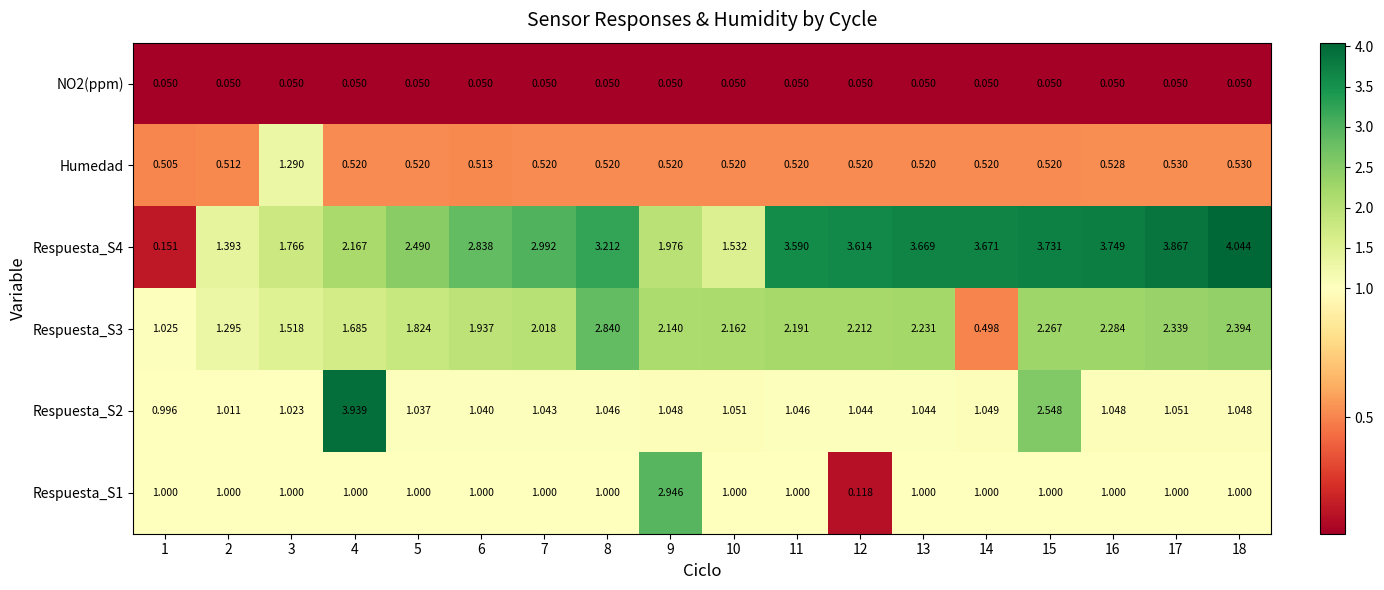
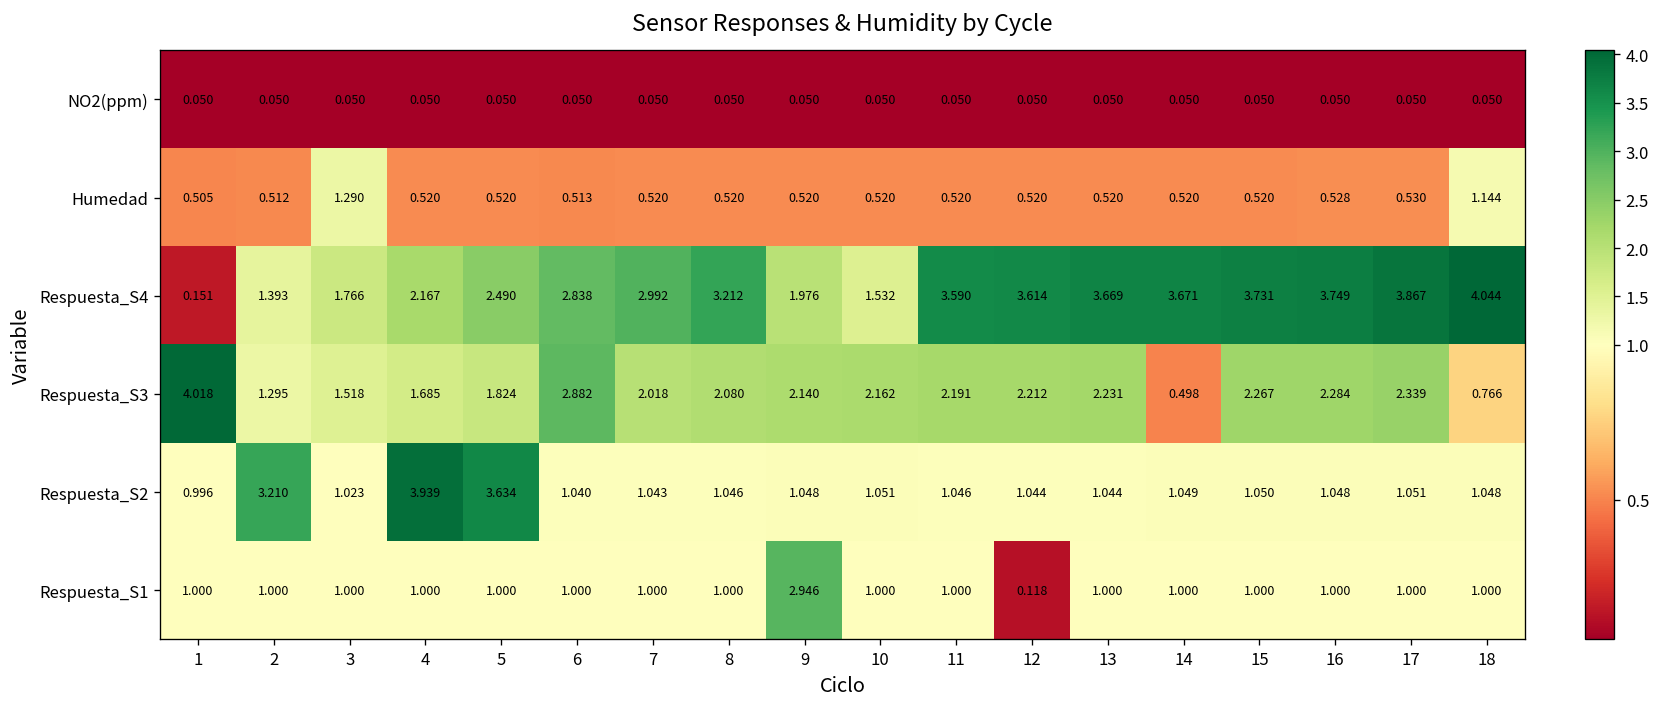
  {
    "NO2(ppm)": {
      "1": 0.050,
      "2": 0.050,
      "3": 0.050,
      "4": 0.050,
      "5": 0.050,
      "6": 0.050,
      "7": 0.050,
      "8": 0.050,
      "9": 0.050,
      "10": 0.050,
      "11": 0.050,
      "12": 0.050,
      "13": 0.050,
      "14": 0.050,
      "15": 0.050,
      "16": 0.050,
      "17": 0.050,
      "18": 0.050
    },
    "Humedad": {
      "1": 0.505,
      "2": 0.512,
      "3": 1.290,
      "4": 0.520,
      "5": 0.520,
      "6": 0.513,
      "7": 0.520,
      "8": 0.520,
      "9": 0.520,
      "10": 0.520,
      "11": 0.520,
      "12": 0.520,
      "13": 0.520,
      "14": 0.520,
      "15": 0.520,
      "16": 0.528,
      "17": 0.530,
-     "18": 0.530
+     "18": 1.144
    },
    "Respuesta_S4": {
      "1": 0.151,
      "2": 1.393,
      "3": 1.766,
      "4": 2.167,
      "5": 2.490,
      "6": 2.838,
      "7": 2.992,
      "8": 3.212,
      "9": 1.976,
      "10": 1.532,
      "11": 3.590,
      "12": 3.614,
      "13": 3.669,
      "14": 3.671,
      "15": 3.731,
      "16": 3.749,
      "17": 3.867,
      "18": 4.044
    },
    "Respuesta_S3": {
-     "1": 1.025,
+     "1": 4.018,
      "2": 1.295,
      "3": 1.518,
      "4": 1.685,
      "5": 1.824,
-     "6": 1.937,
+     "6": 2.882,
      "7": 2.018,
-     "8": 2.840,
+     "8": 2.080,
      "9": 2.140,
      "10": 2.162,
      "11": 2.191,
      "12": 2.212,
      "13": 2.231,
      "14": 0.498,
      "15": 2.267,
      "16": 2.284,
      "17": 2.339,
-     "18": 2.394
+     "18": 0.766
    },
    "Respuesta_S2": {
      "1": 0.996,
-     "2": 1.011,
+     "2": 3.210,
      "3": 1.023,
      "4": 3.939,
-     "5": 1.037,
+     "5": 3.634,
      "6": 1.040,
      "7": 1.043,
      "8": 1.046,
      "9": 1.048,
      "10": 1.051,
      "11": 1.046,
      "12": 1.044,
      "13": 1.044,
      "14": 1.049,
-     "15": 2.548,
+     "15": 1.050,
      "16": 1.048,
      "17": 1.051,
      "18": 1.048
    },
    "Respuesta_S1": {
      "1": 1.000,
      "2": 1.000,
      "3": 1.000,
      "4": 1.000,
      "5": 1.000,
      "6": 1.000,
      "7": 1.000,
      "8": 1.000,
      "9": 2.946,
      "10": 1.000,
      "11": 1.000,
      "12": 0.118,
      "13": 1.000,
      "14": 1.000,
      "15": 1.000,
      "16": 1.000,
      "17": 1.000,
      "18": 1.000
    }
  }
